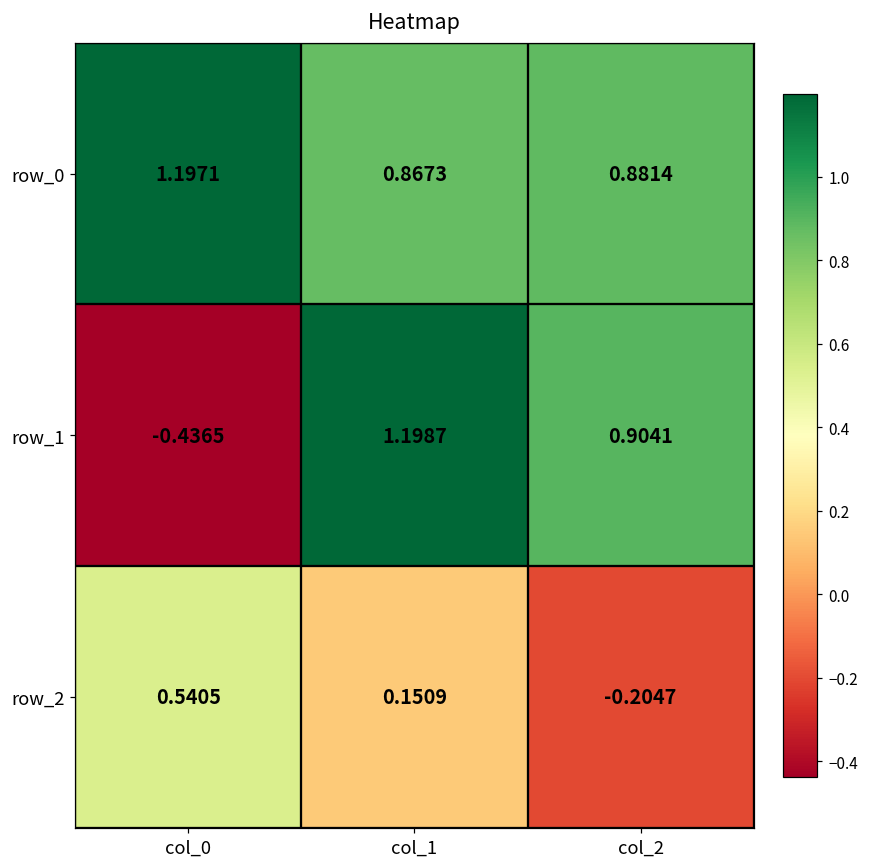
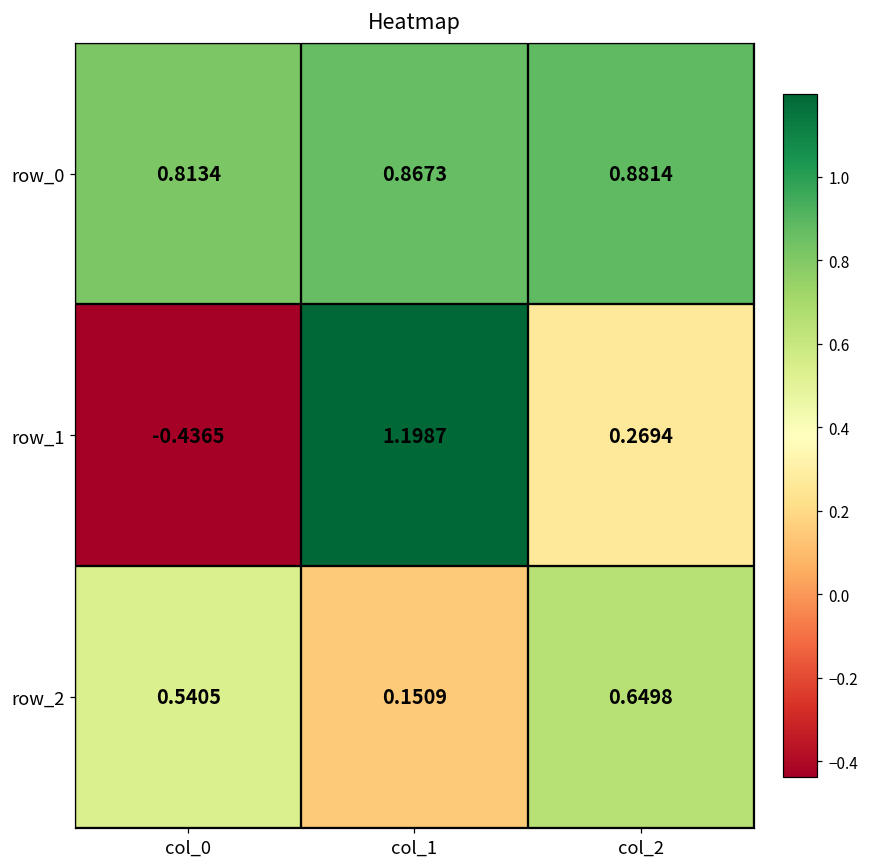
  {
    "row_0": {
-     "col_0": 1.1971,
+     "col_0": 0.8134,
      "col_1": 0.8673,
      "col_2": 0.8814
    },
    "row_1": {
      "col_0": -0.4365,
      "col_1": 1.1987,
-     "col_2": 0.9041
+     "col_2": 0.2694
    },
    "row_2": {
      "col_0": 0.5405,
      "col_1": 0.1509,
-     "col_2": -0.2047
+     "col_2": 0.6498
    }
  }
